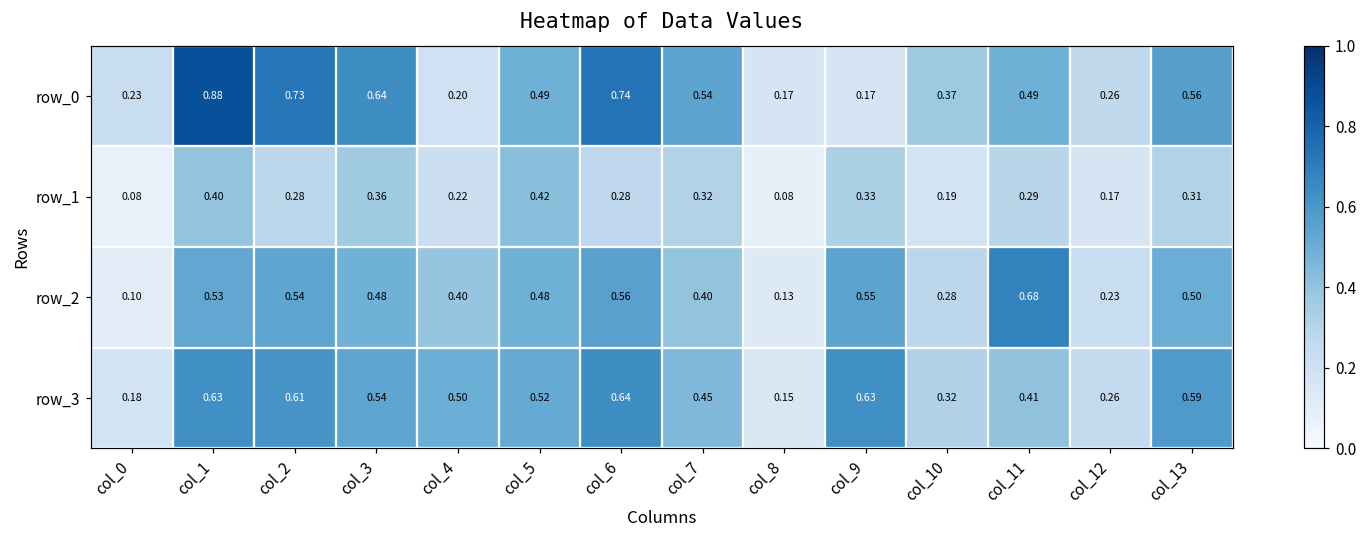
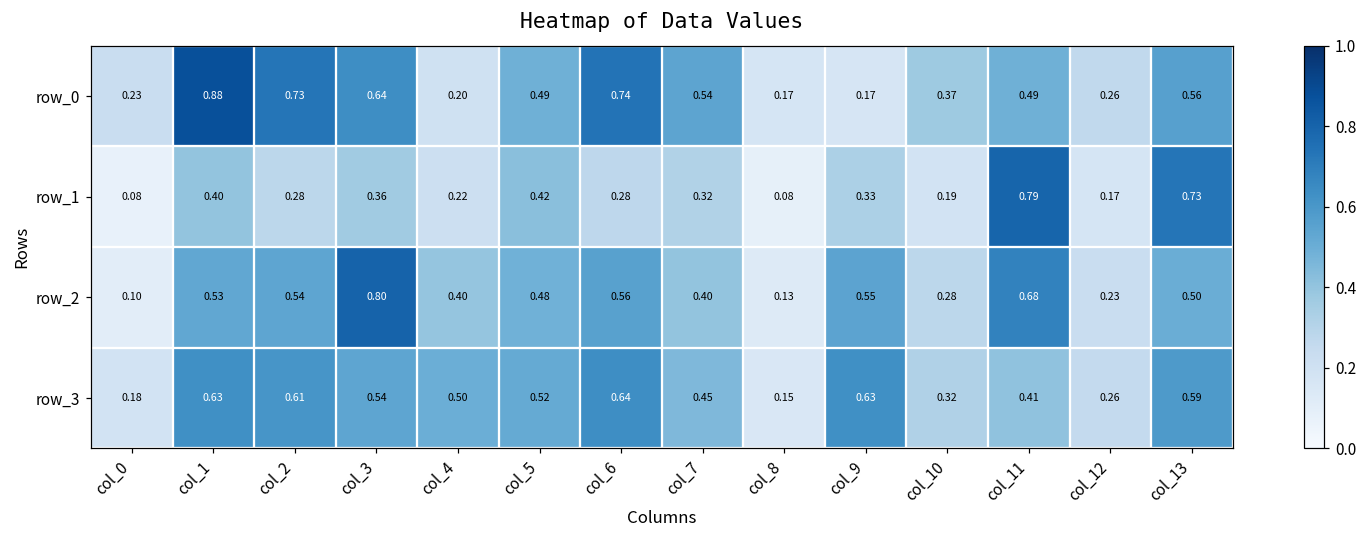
  {
    "row_0": {
      "col_0": 0.23,
      "col_1": 0.88,
      "col_2": 0.73,
      "col_3": 0.64,
      "col_4": 0.20,
      "col_5": 0.49,
      "col_6": 0.74,
      "col_7": 0.54,
      "col_8": 0.17,
      "col_9": 0.17,
      "col_10": 0.37,
      "col_11": 0.49,
      "col_12": 0.26,
      "col_13": 0.56
    },
    "row_1": {
      "col_0": 0.08,
      "col_1": 0.40,
      "col_2": 0.28,
      "col_3": 0.36,
      "col_4": 0.22,
      "col_5": 0.42,
      "col_6": 0.28,
      "col_7": 0.32,
      "col_8": 0.08,
      "col_9": 0.33,
      "col_10": 0.19,
-     "col_11": 0.29,
+     "col_11": 0.79,
      "col_12": 0.17,
-     "col_13": 0.31
+     "col_13": 0.73
    },
    "row_2": {
      "col_0": 0.10,
      "col_1": 0.53,
      "col_2": 0.54,
-     "col_3": 0.48,
+     "col_3": 0.80,
      "col_4": 0.40,
      "col_5": 0.48,
      "col_6": 0.56,
      "col_7": 0.40,
      "col_8": 0.13,
      "col_9": 0.55,
      "col_10": 0.28,
      "col_11": 0.68,
      "col_12": 0.23,
      "col_13": 0.50
    },
    "row_3": {
      "col_0": 0.18,
      "col_1": 0.63,
      "col_2": 0.61,
      "col_3": 0.54,
      "col_4": 0.50,
      "col_5": 0.52,
      "col_6": 0.64,
      "col_7": 0.45,
      "col_8": 0.15,
      "col_9": 0.63,
      "col_10": 0.32,
      "col_11": 0.41,
      "col_12": 0.26,
      "col_13": 0.59
    }
  }
